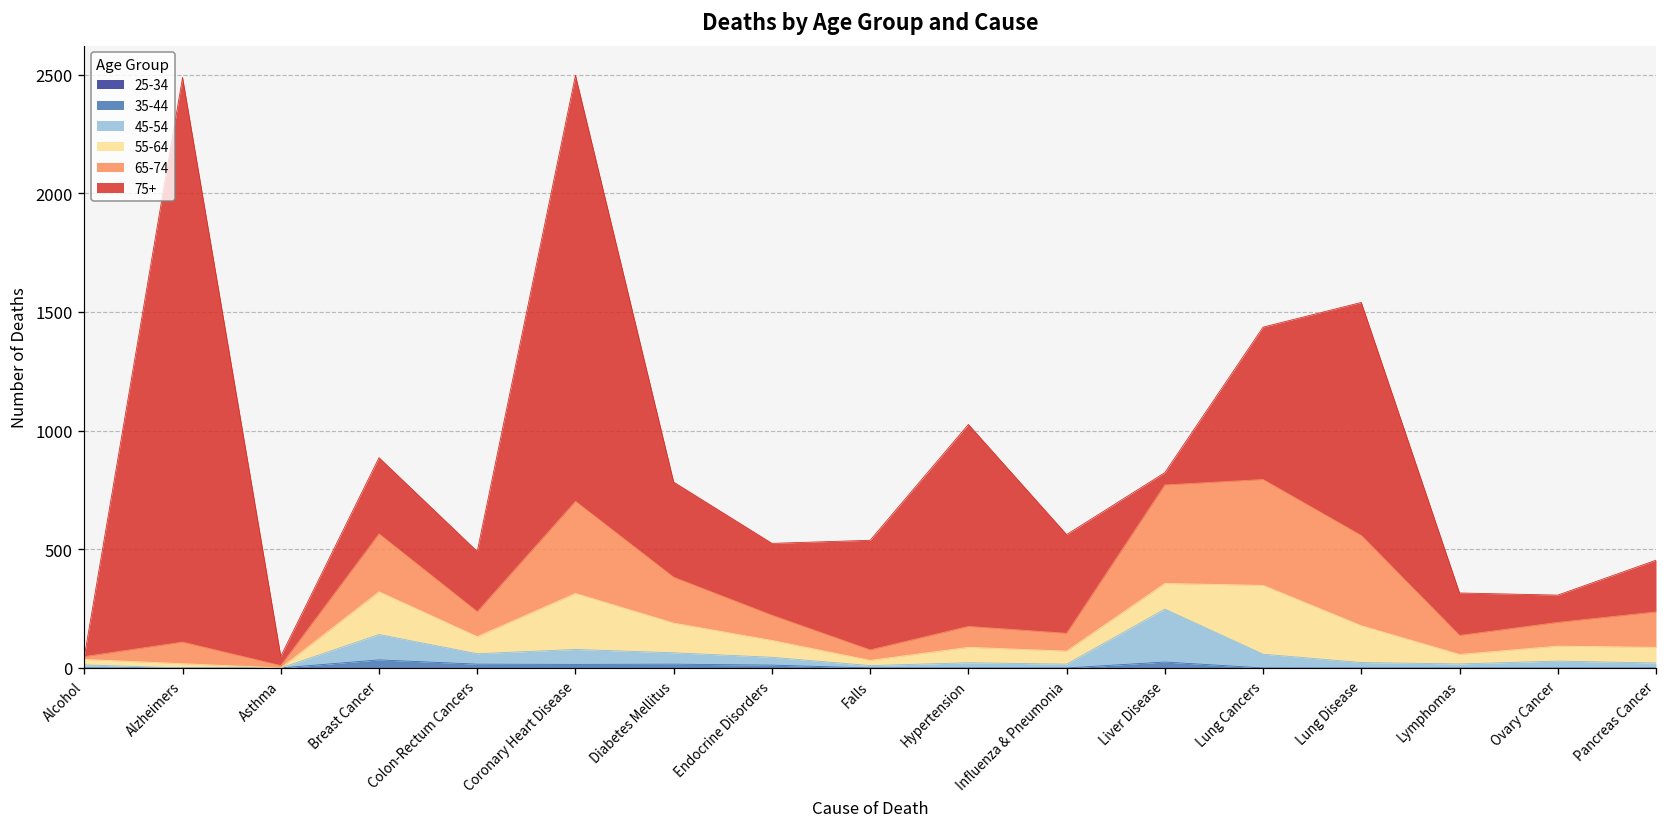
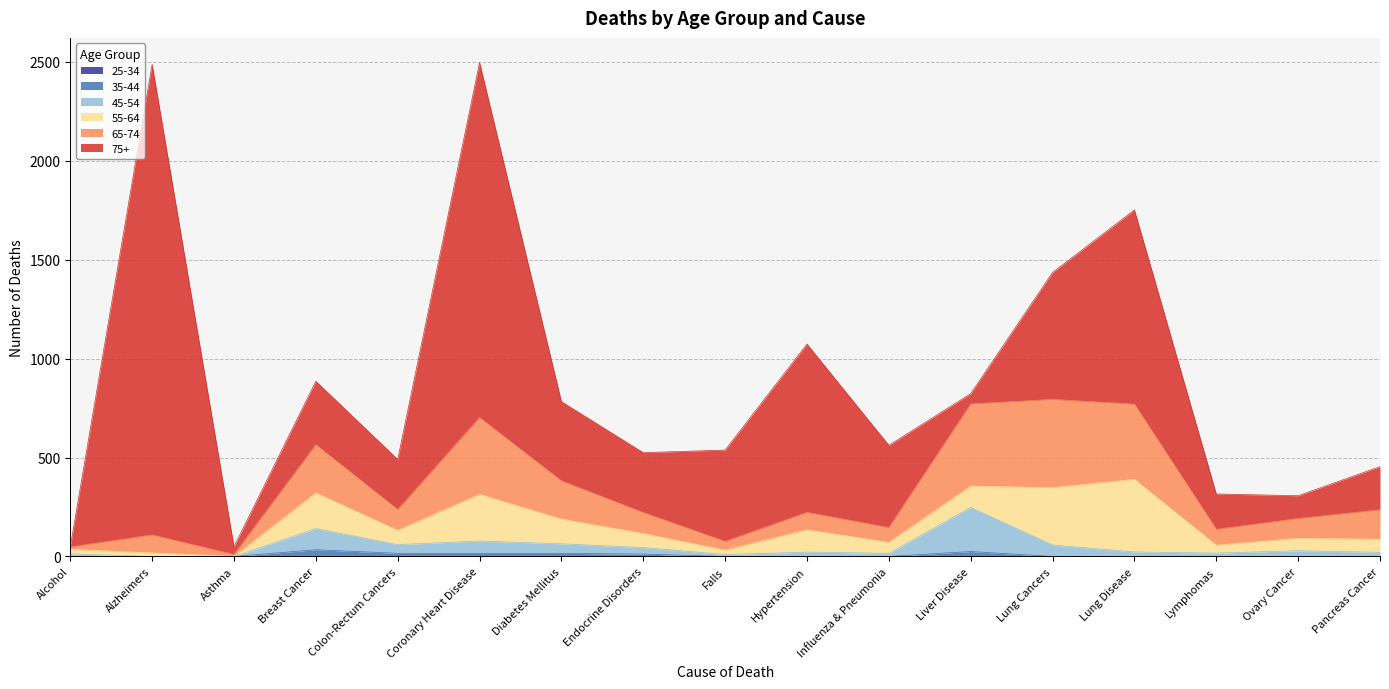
  {
    "25-34": {
      "Breast Cancer": 0,
      "Colon-Rectum Cancers": 0,
      "Coronary Heart Disease": 0,
      "Diabetes Mellitus": 0,
      "Liver Disease": 0
    },
    "35-44": {
      "Breast Cancer": 30,
      "Colon-Rectum Cancers": 20,
      "Coronary Heart Disease": 20,
      "Diabetes Mellitus": 20,
      "Liver Disease": 30
    },
    "45-54": {
      "Alcohol": 10,
      "Breast Cancer": 110,
      "Colon-Rectum Cancers": 40,
      "Coronary Heart Disease": 60,
      "Diabetes Mellitus": 50,
      "Endocrine Disorders": 30,
      "Hypertension": 20,
      "Influenza & Pneumonia": 20,
      "Liver Disease": 220,
      "Lung Cancers": 60,
      "Lung Disease": 20,
      "Lymphomas": 20,
      "Ovary Cancer": 30,
      "Pancreas Cancer": 20
    },
    "55-64": {
      "Alzheimers": 20,
      "Breast Cancer": 180,
      "Colon-Rectum Cancers": 70,
      "Coronary Heart Disease": 240,
      "Diabetes Mellitus": 130,
      "Endocrine Disorders": 70,
      "Falls": 20,
-     "Hypertension": 70,
+     "Hypertension": 110,
      "Influenza & Pneumonia": 60,
      "Liver Disease": 110,
      "Lung Cancers": 290,
-     "Lung Disease": 160,
+     "Lung Disease": 370,
      "Lymphomas": 40,
      "Ovary Cancer": 60,
      "Pancreas Cancer": 70
    },
    "65-74": {
      "Alzheimers": 90,
      "Breast Cancer": 240,
      "Colon-Rectum Cancers": 110,
      "Coronary Heart Disease": 390,
      "Diabetes Mellitus": 190,
      "Endocrine Disorders": 110,
      "Falls": 40,
      "Hypertension": 90,
      "Influenza & Pneumonia": 80,
      "Liver Disease": 420,
      "Lung Cancers": 450,
      "Lung Disease": 380,
      "Lymphomas": 80,
      "Ovary Cancer": 100,
      "Pancreas Cancer": 150
    },
    "75+": {
      "Alzheimers": 2380,
      "Asthma": 40,
      "Breast Cancer": 320,
      "Colon-Rectum Cancers": 250,
      "Coronary Heart Disease": 1800,
      "Diabetes Mellitus": 400,
      "Endocrine Disorders": 300,
      "Falls": 460,
      "Hypertension": 850,
      "Influenza & Pneumonia": 420,
      "Liver Disease": 50,
      "Lung Cancers": 640,
      "Lung Disease": 980,
      "Lymphomas": 180,
      "Ovary Cancer": 120,
      "Pancreas Cancer": 220
    }
  }
